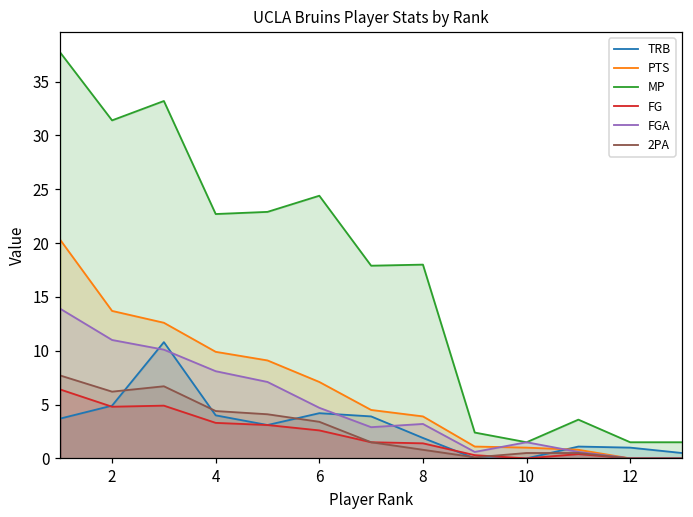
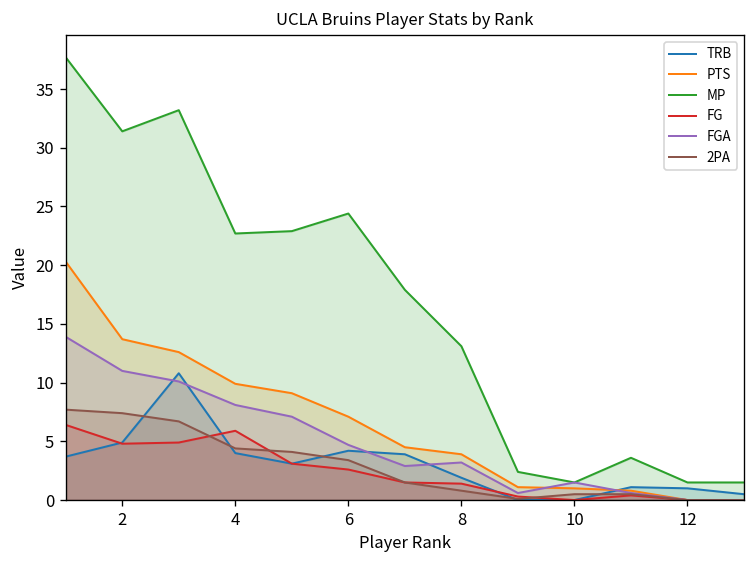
  {
    "TRB": {
      "4": 4,
      "6": 4,
      "8": 2,
      "12": 1
    },
    "PTS": {
      "2": 14,
      "4": 10,
      "6": 7,
      "8": 4,
      "10": 1
    },
    "MP": {
      "2": 31,
      "4": 23,
      "6": 24,
-     "8": 18,
+     "8": 13,
      "12": 2
    },
    "FG": {
-     "4": 3,
+     "4": 6,
      "6": 3,
      "8": 1
    },
    "FGA": {
      "2": 11,
      "4": 8,
      "6": 5,
      "8": 3
    },
    "2PA": {
-     "2": 6,
+     "2": 7,
      "4": 4,
      "6": 3,
      "8": 1,
      "10": 1
    }
  }
